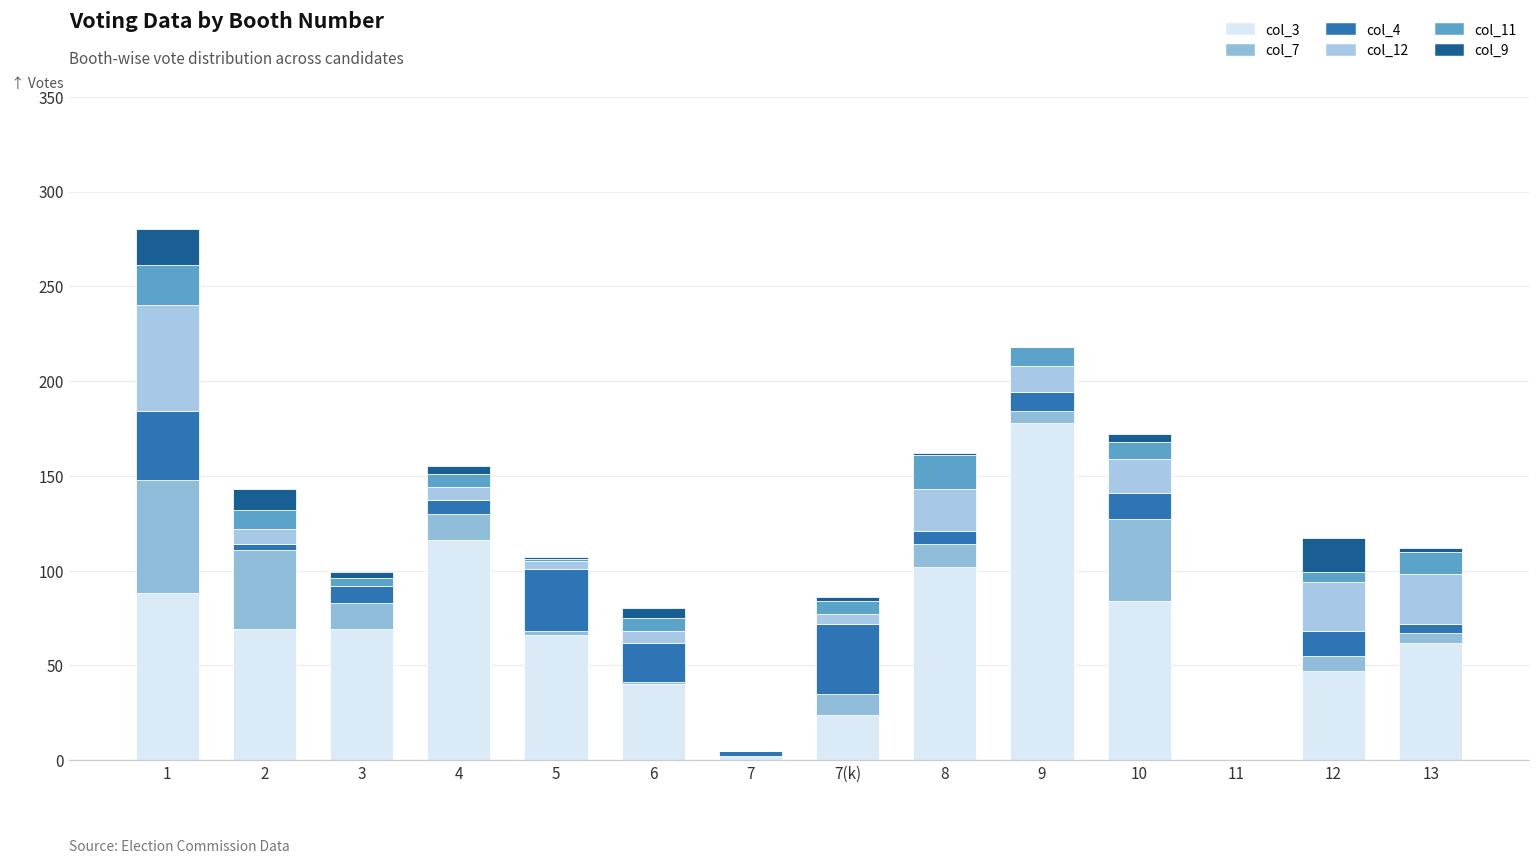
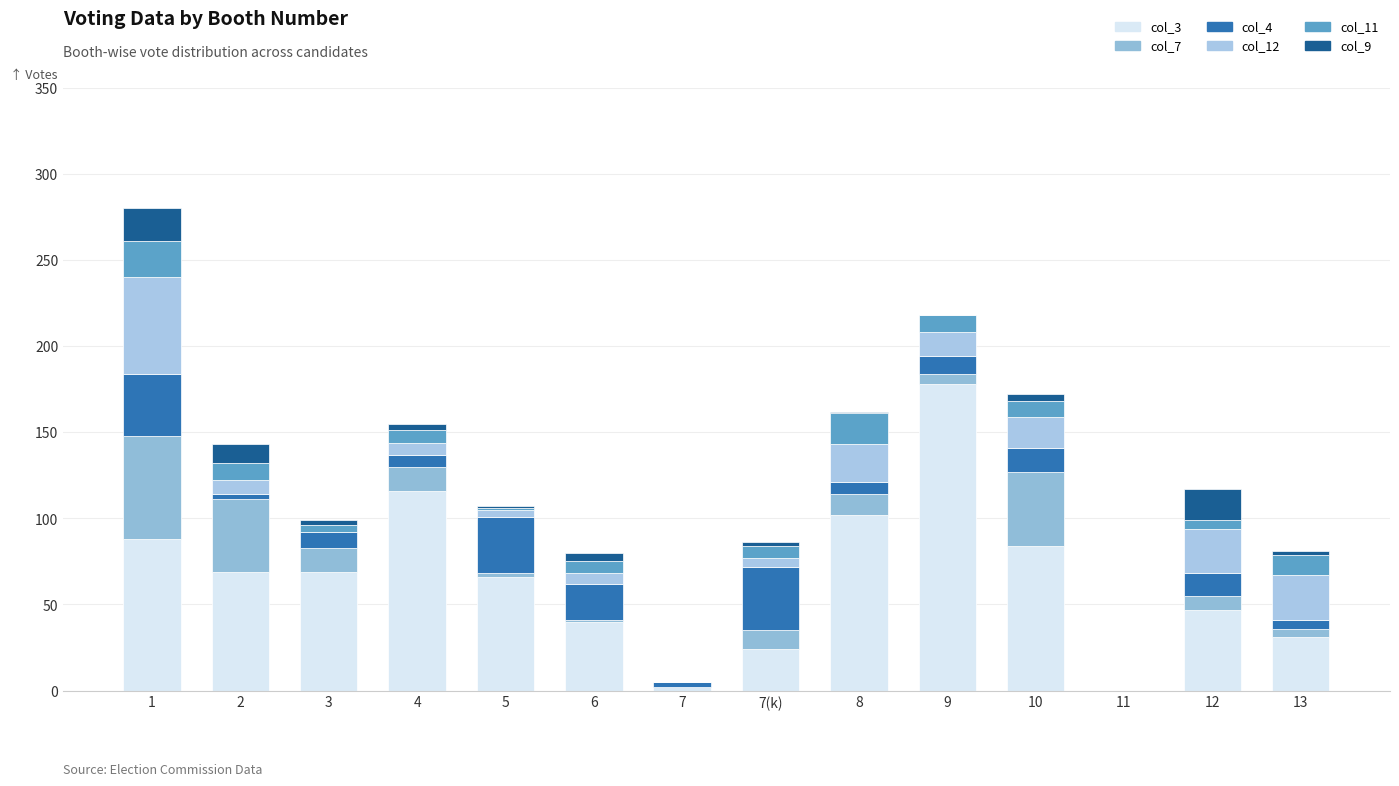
  {
    "col_3": {
      "1": 88,
      "2": 69,
      "3": 69,
      "4": 116,
      "5": 66,
      "6": 40,
      "7": 2,
      "7(k)": 24,
      "8": 102,
      "9": 178,
      "10": 84,
      "11": 0,
      "12": 47,
-     "13": 62
+     "13": 31
    },
    "col_11": {
      "1": 21,
      "2": 10,
      "3": 4,
      "4": 7,
      "6": 7,
      "7": 0,
      "7(k)": 7,
      "8": 18,
      "9": 10,
      "10": 9,
      "11": 0,
      "12": 5,
      "13": 12
    }
  }
